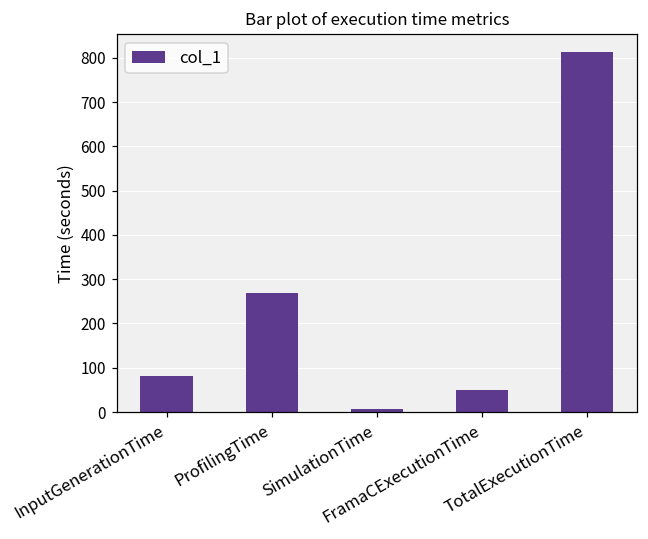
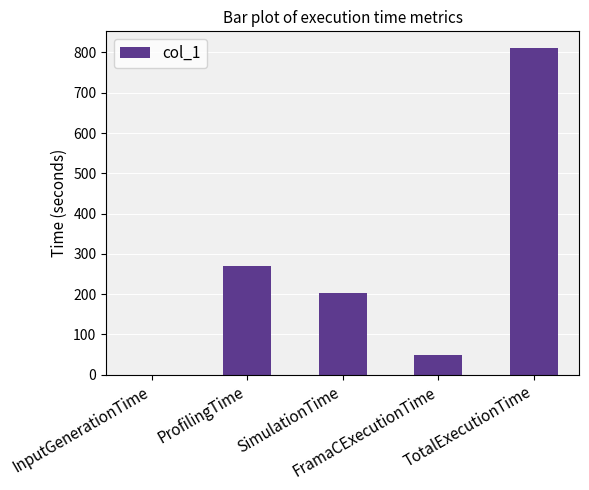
  {
-   "InputGenerationTime": 80,
+   "InputGenerationTime": 0,
    "ProfilingTime": 270,
-   "SimulationTime": 10,
+   "SimulationTime": 200,
    "FramaCExecutionTime": 50,
    "TotalExecutionTime": 810
  }
